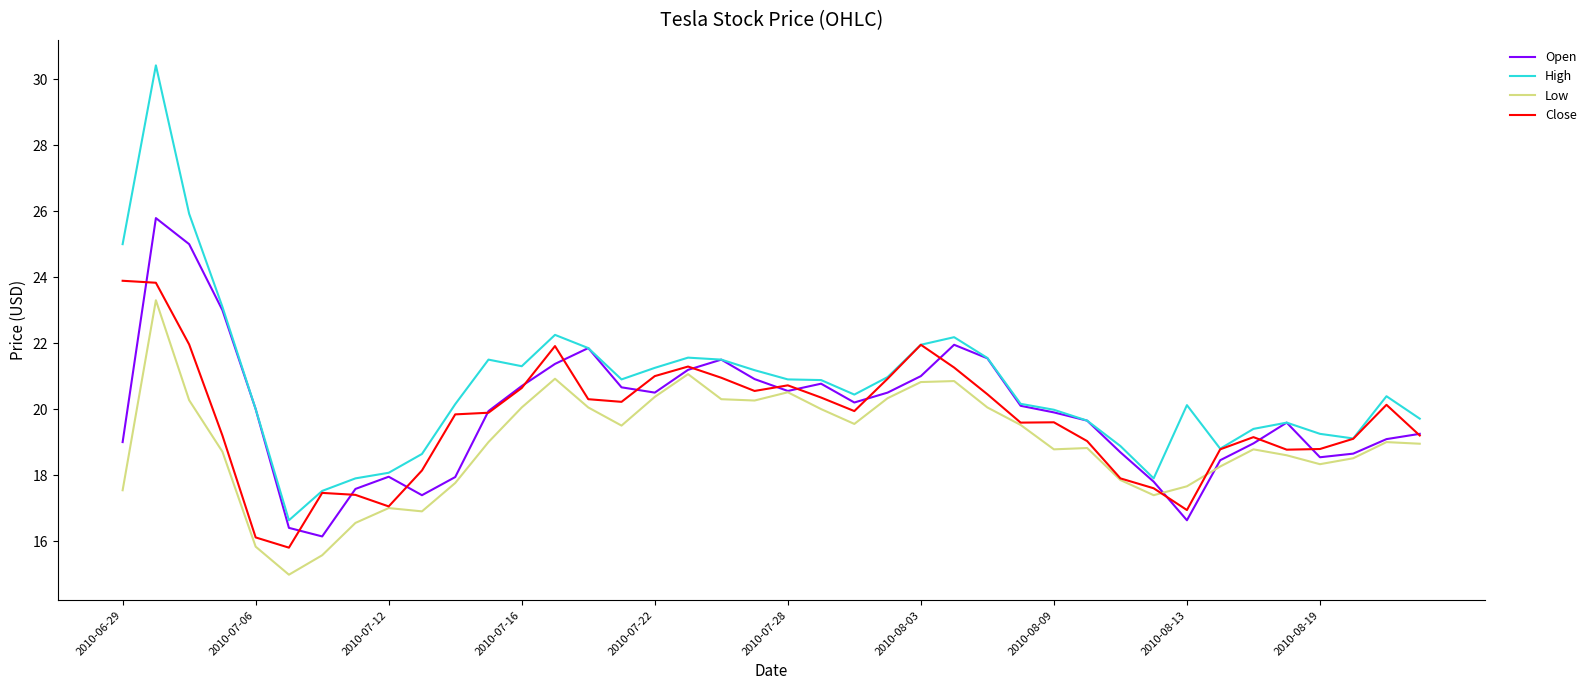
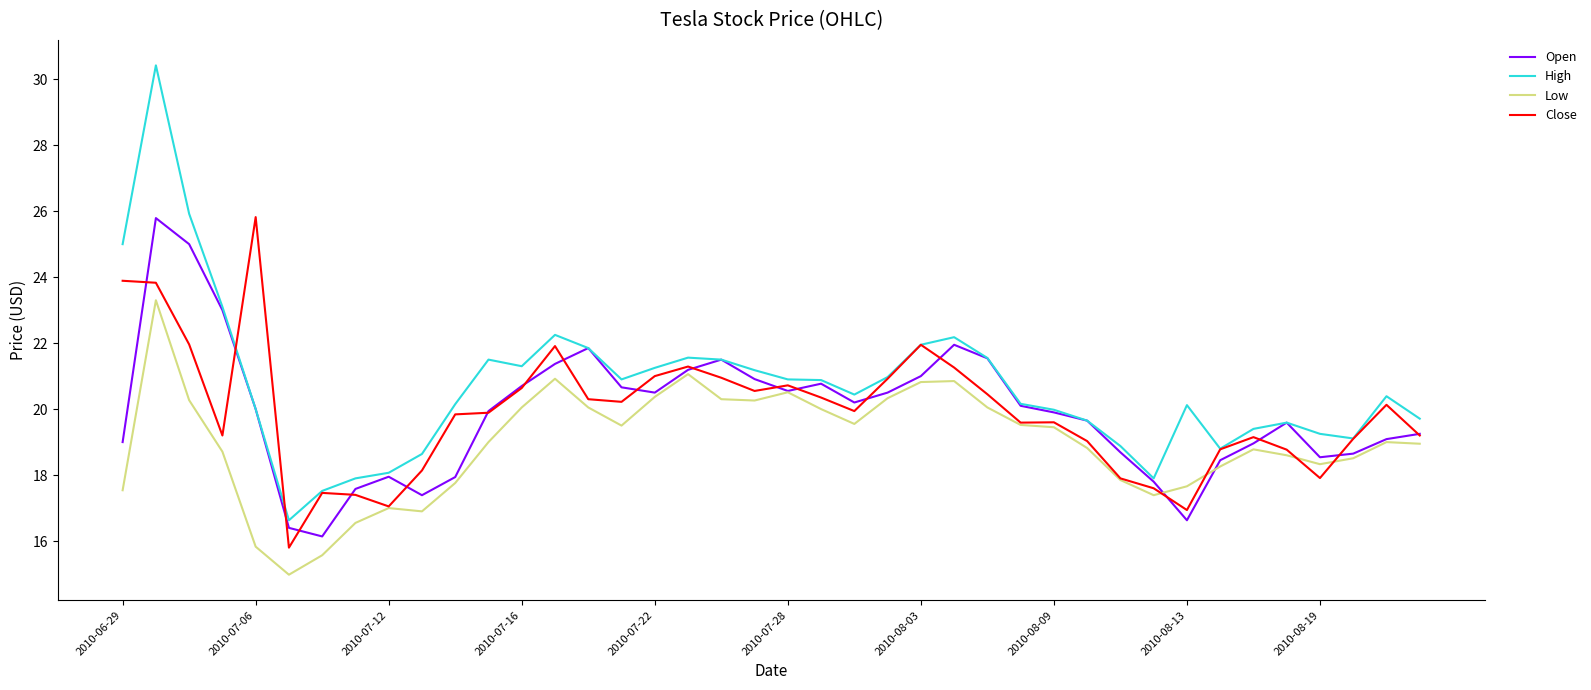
  {
    "Open": {
      "2010-06-29": 19.0,
      "2010-07-12": 18.0,
      "2010-07-22": 20.5,
      "2010-08-03": 21.0,
      "2010-08-09": 19.9,
      "2010-08-13": 16.6,
      "2010-08-19": 18.5
    },
    "High": {
      "2010-06-29": 25.0,
      "2010-07-12": 18.1,
      "2010-07-16": 21.3,
      "2010-07-22": 21.3,
      "2010-07-28": 20.9,
      "2010-08-09": 20.0,
      "2010-08-13": 20.1,
      "2010-08-19": 19.3
    },
    "Low": {
      "2010-06-29": 17.5,
      "2010-07-06": 15.8,
      "2010-07-16": 20.1,
      "2010-07-22": 20.4,
      "2010-08-03": 20.8,
-     "2010-08-09": 18.8,
+     "2010-08-09": 19.5,
      "2010-08-13": 17.7,
      "2010-08-19": 18.3
    },
    "Close": {
      "2010-06-29": 23.9,
-     "2010-07-06": 16.1,
+     "2010-07-06": 25.8,
      "2010-07-22": 21.0,
      "2010-07-28": 20.7,
      "2010-08-09": 19.6,
      "2010-08-13": 16.9,
-     "2010-08-19": 18.8
+     "2010-08-19": 17.9
    }
  }
